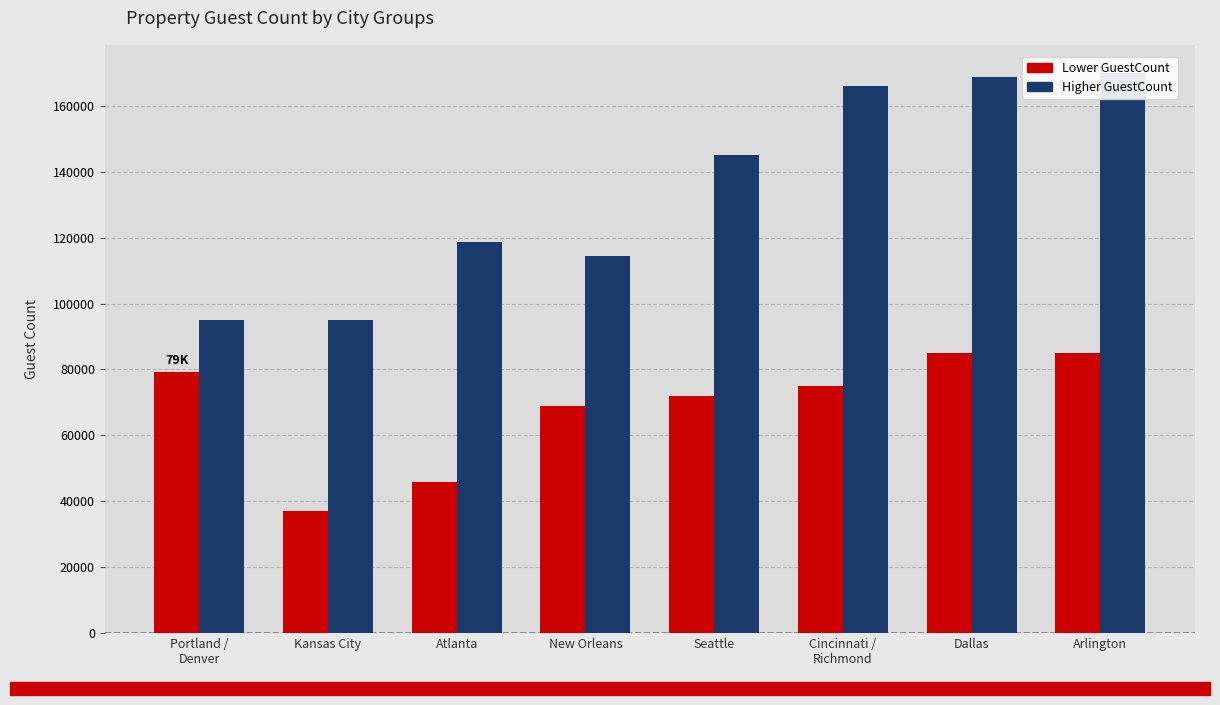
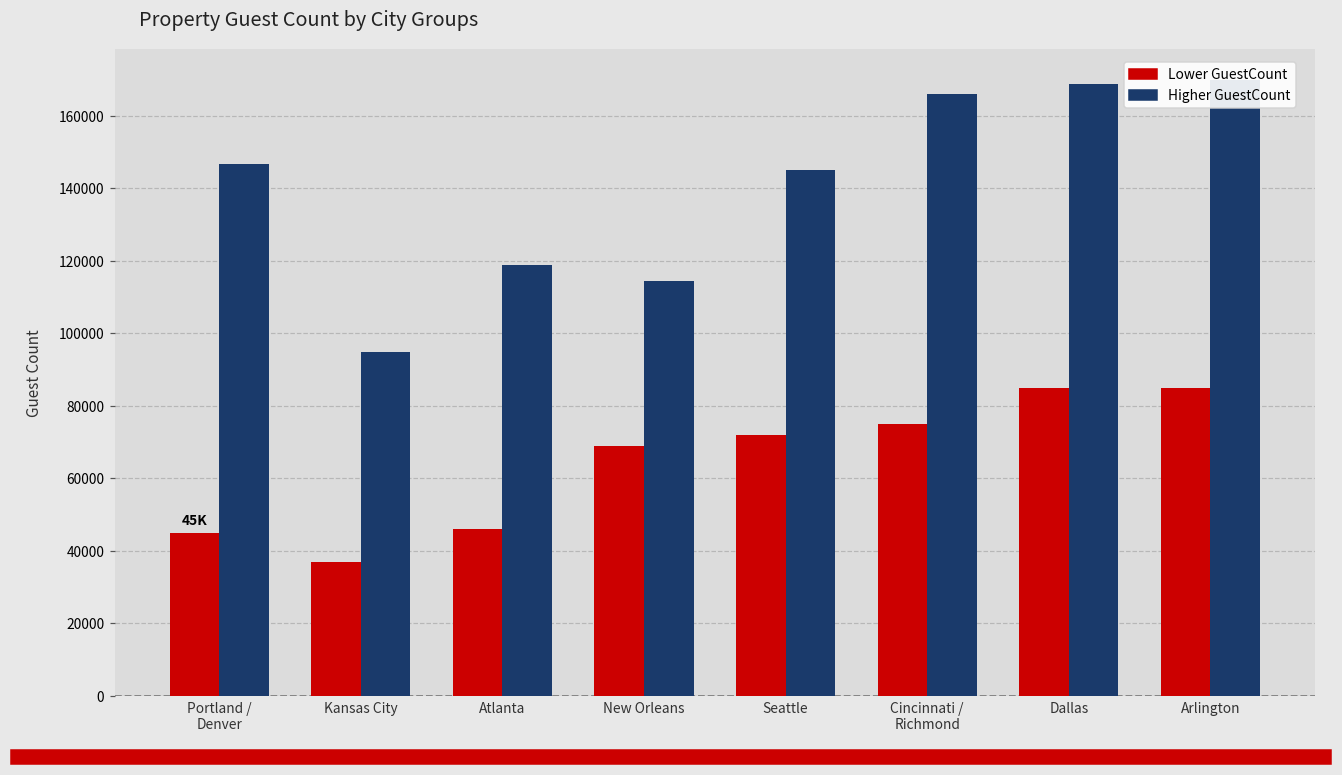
  {
    "Lower GuestCount": {
-     "Portland / Denver": "79K"
+     "Portland / Denver": "45K"
    },
    "Higher GuestCount": {
-     "Portland / Denver": "95000",
+     "Portland / Denver": "147000",
      "Kansas City": "95000",
      "Atlanta": "119000",
      "New Orleans": "114000",
      "Seattle": "145000",
      "Cincinnati / Richmond": "166000",
      "Dallas": "169000"
    }
  }
